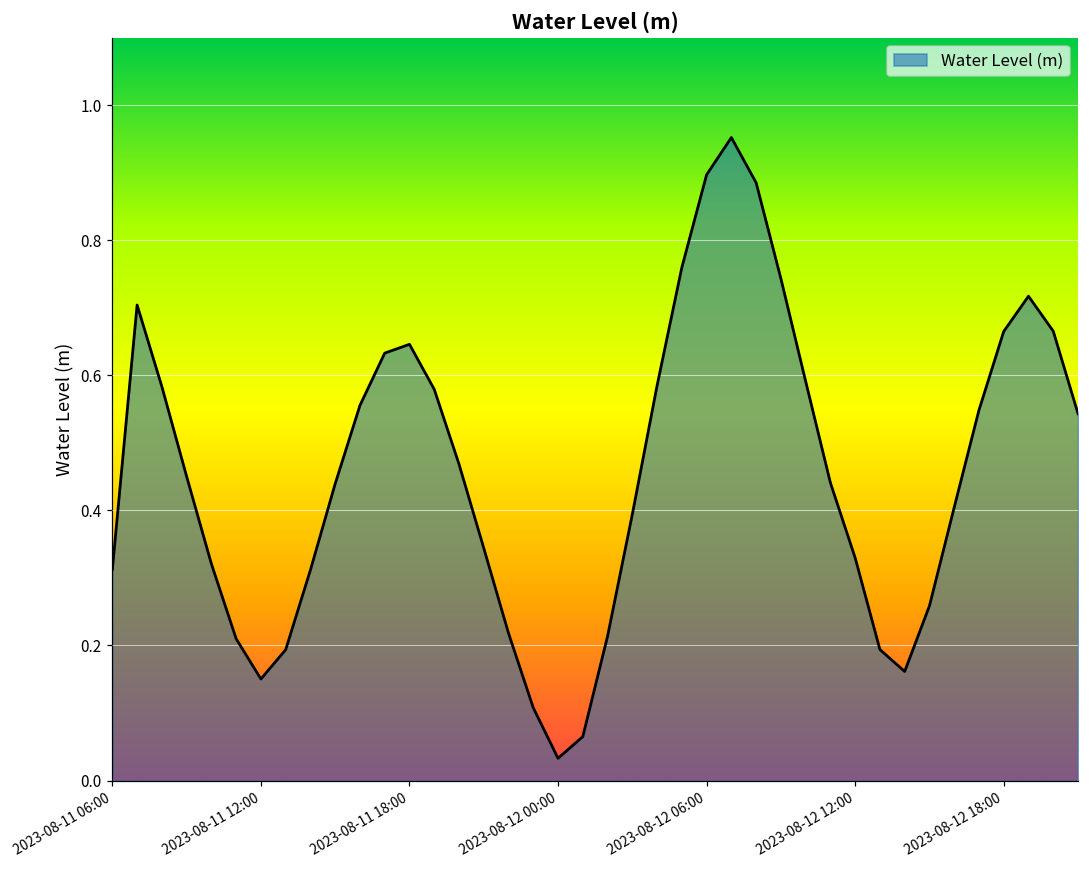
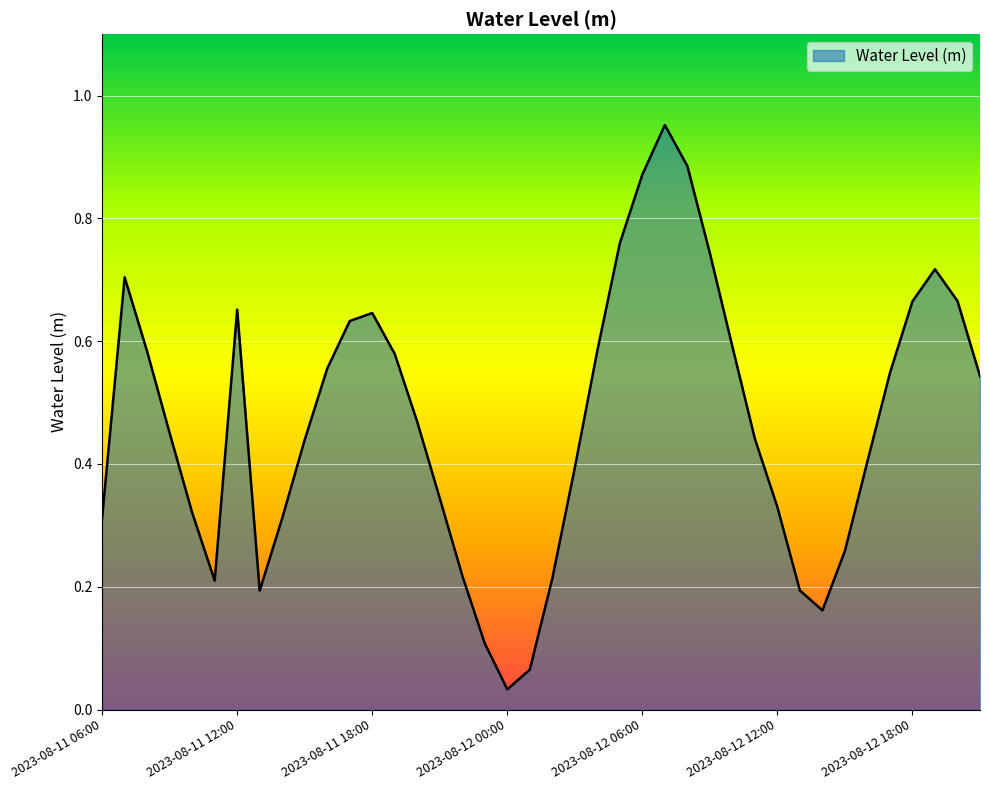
  {
    "2023-08-11 06:00": 0.31,
-   "2023-08-11 12:00": 0.15,
+   "2023-08-11 12:00": 0.65,
    "2023-08-11 18:00": 0.65,
    "2023-08-12 00:00": 0.03,
-   "2023-08-12 06:00": 0.90,
+   "2023-08-12 06:00": 0.87,
    "2023-08-12 12:00": 0.33,
    "2023-08-12 18:00": 0.66
  }
